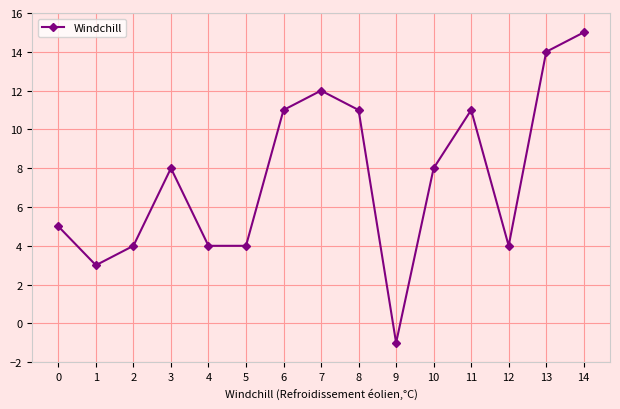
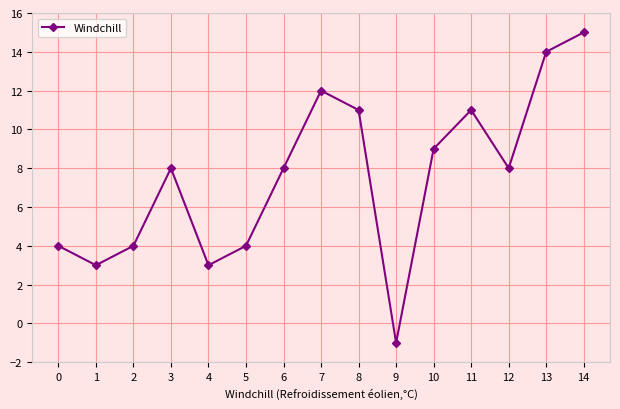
  {
-   "0": 5,
+   "0": 4,
    "1": 3,
    "2": 4,
    "3": 8,
-   "4": 4,
+   "4": 3,
    "5": 4,
-   "6": 11,
+   "6": 8,
    "7": 12,
    "8": 11,
    "9": -1,
-   "10": 8,
+   "10": 9,
    "11": 11,
-   "12": 4,
+   "12": 8,
    "13": 14,
    "14": 15
  }
